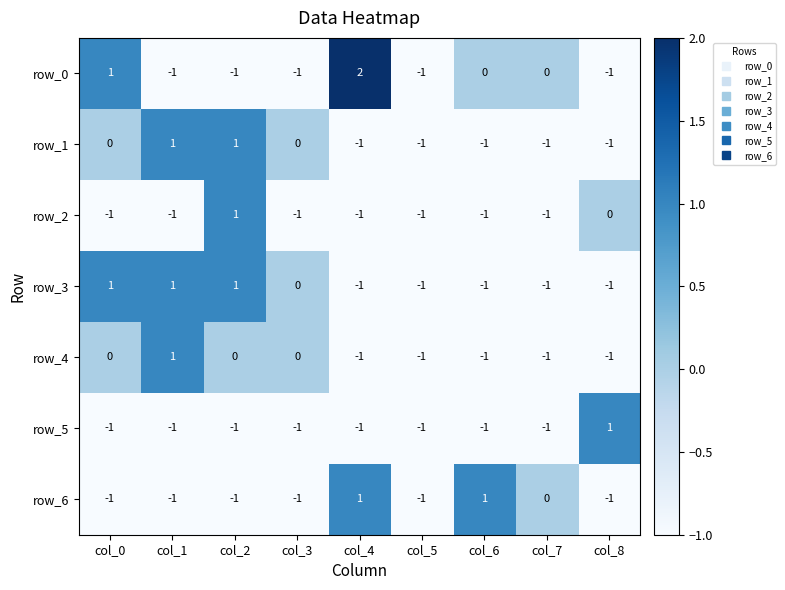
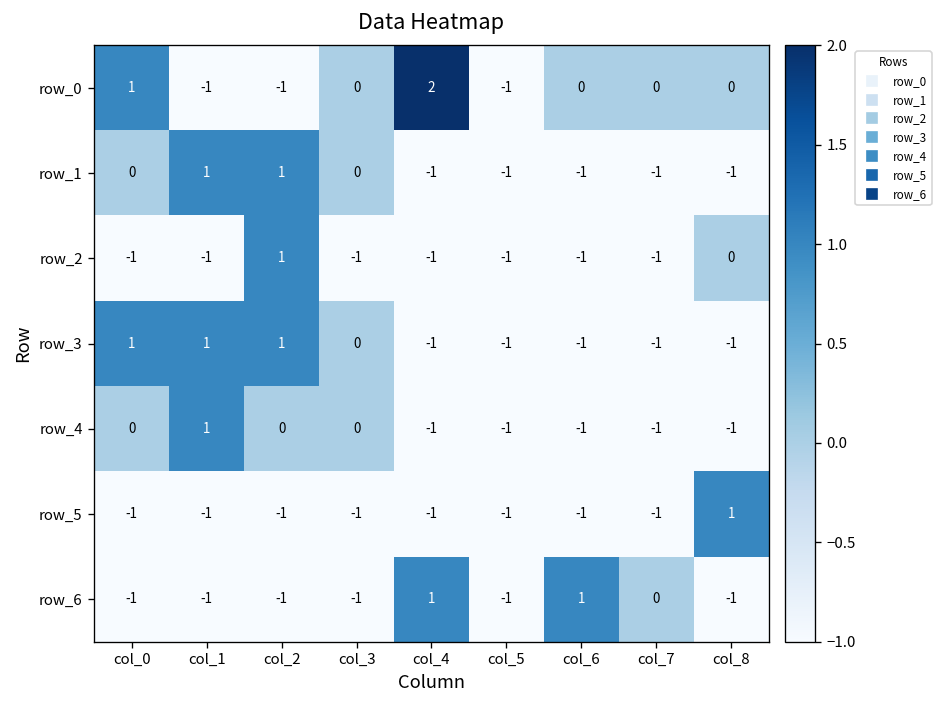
  {
    "row_0": {
      "col_0": 1,
      "col_1": -1,
      "col_2": -1,
-     "col_3": -1,
+     "col_3": 0,
      "col_4": 2,
      "col_5": -1,
      "col_6": 0,
      "col_7": 0,
-     "col_8": -1
+     "col_8": 0
    },
    "row_1": {
      "col_0": 0,
      "col_1": 1,
      "col_2": 1,
      "col_3": 0,
      "col_4": -1,
      "col_5": -1,
      "col_6": -1,
      "col_7": -1,
      "col_8": -1
    },
    "row_2": {
      "col_0": -1,
      "col_1": -1,
      "col_2": 1,
      "col_3": -1,
      "col_4": -1,
      "col_5": -1,
      "col_6": -1,
      "col_7": -1,
      "col_8": 0
    },
    "row_3": {
      "col_0": 1,
      "col_1": 1,
      "col_2": 1,
      "col_3": 0,
      "col_4": -1,
      "col_5": -1,
      "col_6": -1,
      "col_7": -1,
      "col_8": -1
    },
    "row_4": {
      "col_0": 0,
      "col_1": 1,
      "col_2": 0,
      "col_3": 0,
      "col_4": -1,
      "col_5": -1,
      "col_6": -1,
      "col_7": -1,
      "col_8": -1
    },
    "row_5": {
      "col_0": -1,
      "col_1": -1,
      "col_2": -1,
      "col_3": -1,
      "col_4": -1,
      "col_5": -1,
      "col_6": -1,
      "col_7": -1,
      "col_8": 1
    },
    "row_6": {
      "col_0": -1,
      "col_1": -1,
      "col_2": -1,
      "col_3": -1,
      "col_4": 1,
      "col_5": -1,
      "col_6": 1,
      "col_7": 0,
      "col_8": -1
    }
  }
